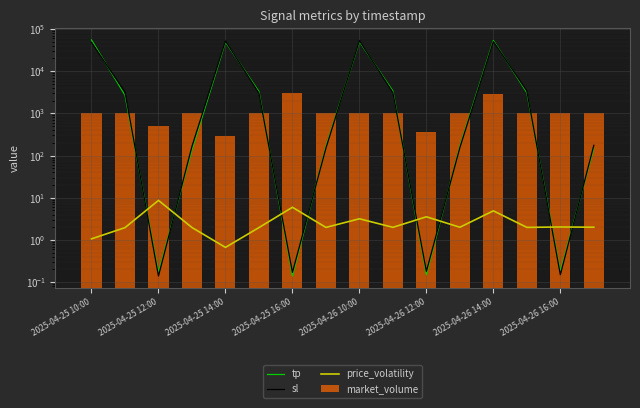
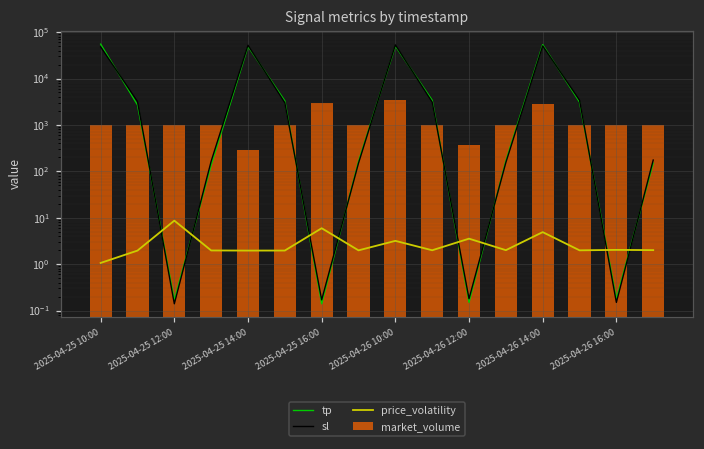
  {
    "market_volume": {
      "2025-04-25 10:00": 1000,
-     "2025-04-25 12:00": 500,
+     "2025-04-25 12:00": 1000,
      "2025-04-25 14:00": 300,
      "2025-04-25 16:00": 3000,
-     "2025-04-26 10:00": 1000,
+     "2025-04-26 10:00": 4000,
      "2025-04-26 12:00": 400,
      "2025-04-26 14:00": 3000,
      "2025-04-26 16:00": 1000
    },
    "tp": {
      "2025-04-25 12:00": 0.17,
      "2025-04-25 16:00": 0.14,
      "2025-04-26 12:00": 0.15,
      "2025-04-26 16:00": 0.2
    },
    "sl": {
      "2025-04-25 12:00": 0.14,
      "2025-04-25 16:00": 0.17,
      "2025-04-26 12:00": 0.2,
      "2025-04-26 16:00": 0.15
    },
    "price_volatility": {
      "2025-04-25 10:00": 1.1,
      "2025-04-25 12:00": 9,
-     "2025-04-25 14:00": 0.7,
+     "2025-04-25 14:00": 2,
      "2025-04-25 16:00": 6,
      "2025-04-26 10:00": 3,
      "2025-04-26 12:00": 4,
      "2025-04-26 14:00": 5,
      "2025-04-26 16:00": 2
    }
  }
